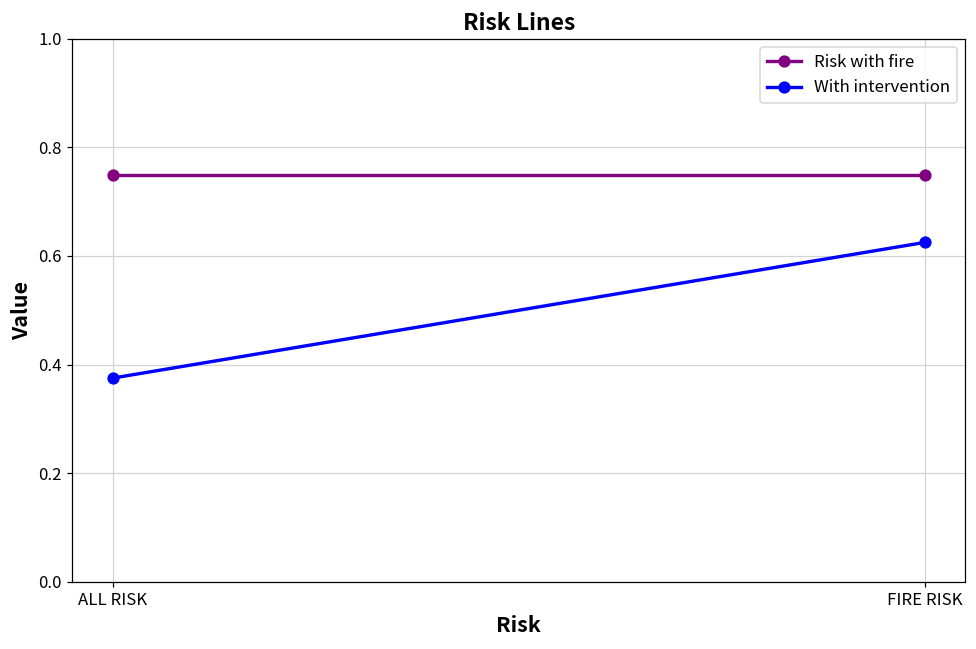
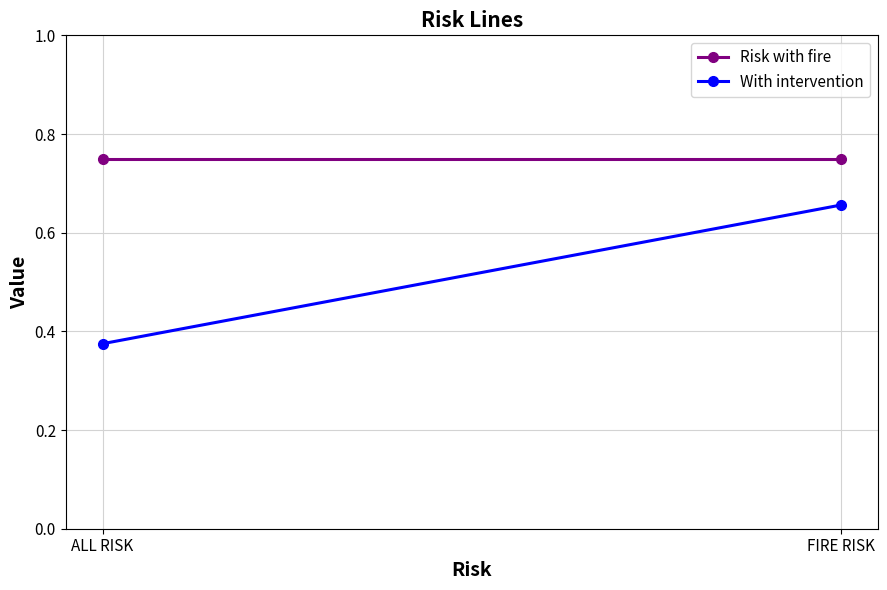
  {
    "Risk with fire": {
      "ALL RISK": 0.75,
      "FIRE RISK": 0.75
    },
    "With intervention": {
      "ALL RISK": 0.38,
-     "FIRE RISK": 0.63
+     "FIRE RISK": 0.66
    }
  }
